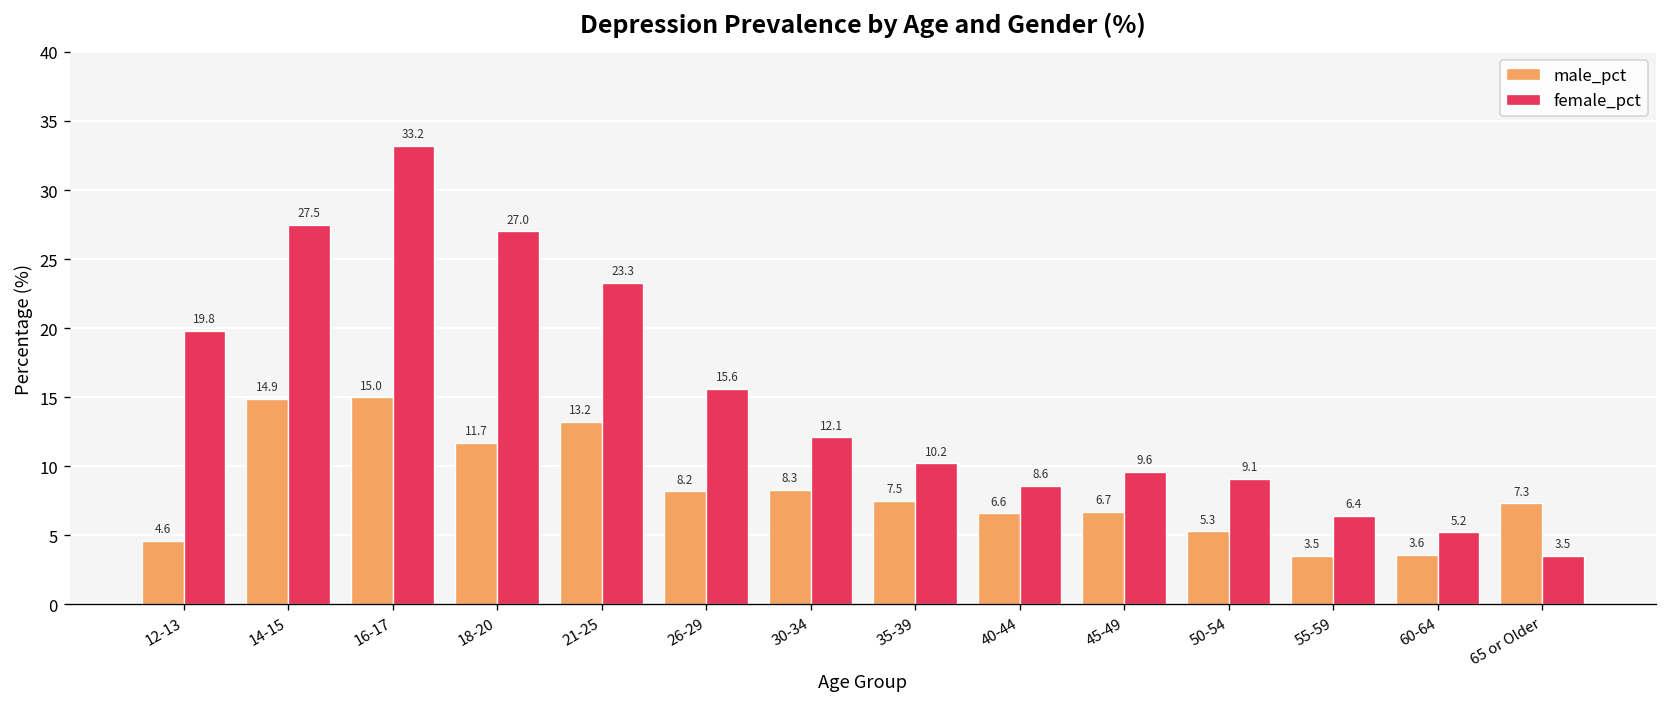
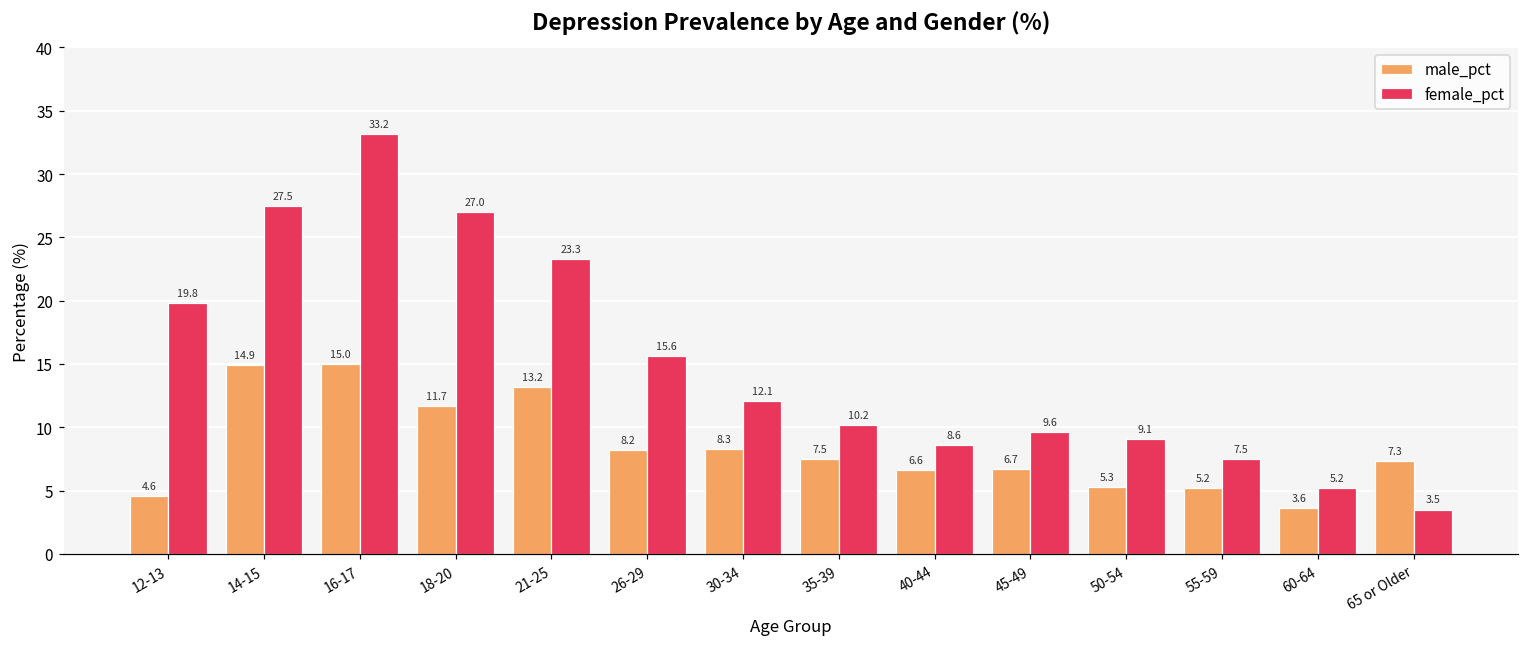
  {
    "male_pct": {
      "12-13": 4.6,
      "14-15": 14.9,
      "16-17": 15.0,
      "18-20": 11.7,
      "21-25": 13.2,
      "26-29": 8.2,
      "30-34": 8.3,
      "35-39": 7.5,
      "40-44": 6.6,
      "45-49": 6.7,
      "50-54": 5.3,
-     "55-59": 3.5,
+     "55-59": 5.2,
      "60-64": 3.6,
      "65 or Older": 7.3
    },
    "female_pct": {
      "12-13": 19.8,
      "14-15": 27.5,
      "16-17": 33.2,
      "18-20": 27.0,
      "21-25": 23.3,
      "26-29": 15.6,
      "30-34": 12.1,
      "35-39": 10.2,
      "40-44": 8.6,
      "45-49": 9.6,
      "50-54": 9.1,
-     "55-59": 6.4,
+     "55-59": 7.5,
      "60-64": 5.2,
      "65 or Older": 3.5
    }
  }
